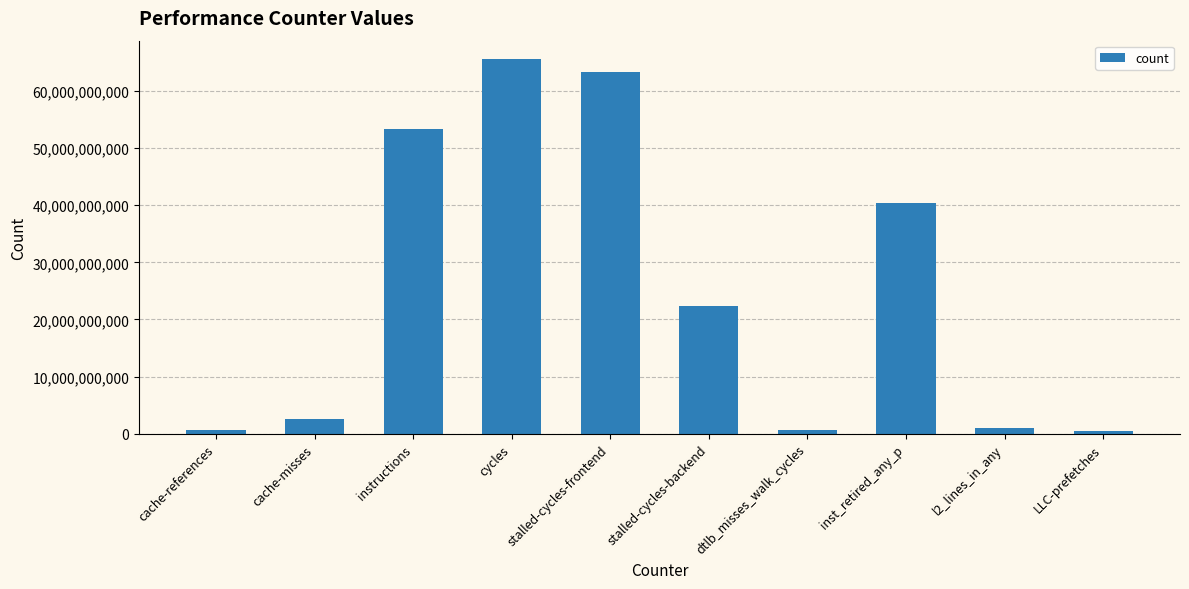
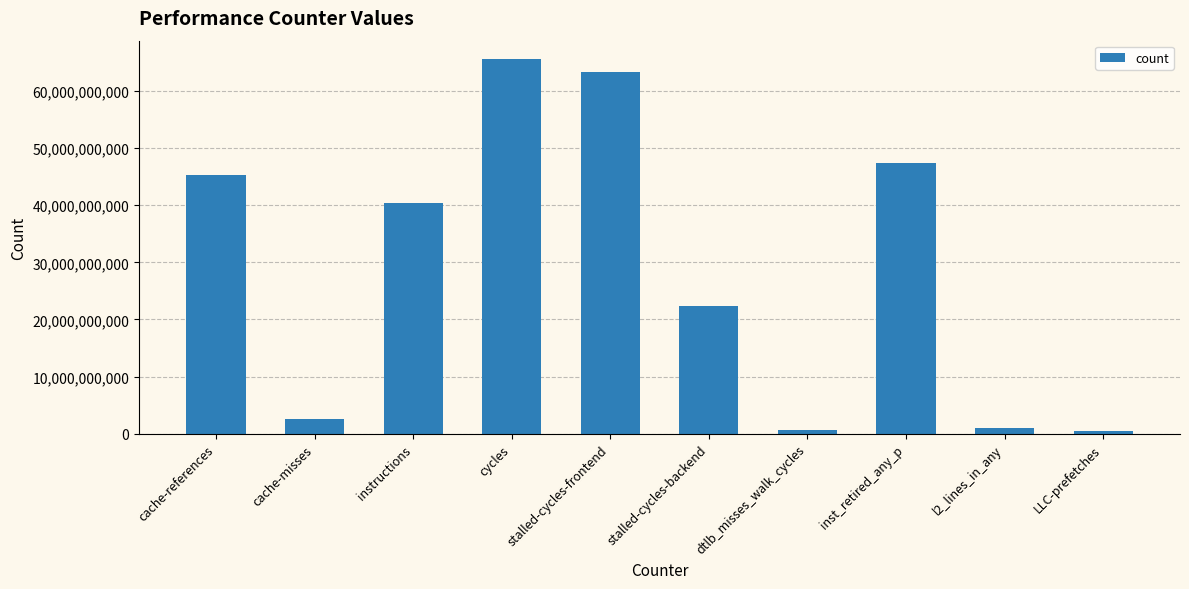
  {
-   "cache-references": "1,000,000,000",
+   "cache-references": "45,000,000,000",
    "cache-misses": "3,000,000,000",
-   "instructions": "53,000,000,000",
+   "instructions": "40,000,000,000",
    "cycles": "66,000,000,000",
    "stalled-cycles-frontend": "63,000,000,000",
    "stalled-cycles-backend": "22,000,000,000",
    "dtlb_misses_walk_cycles": "1,000,000,000",
-   "inst_retired_any_p": "40,000,000,000",
+   "inst_retired_any_p": "47,000,000,000",
    "l2_lines_in_any": "1,000,000,000"
  }
